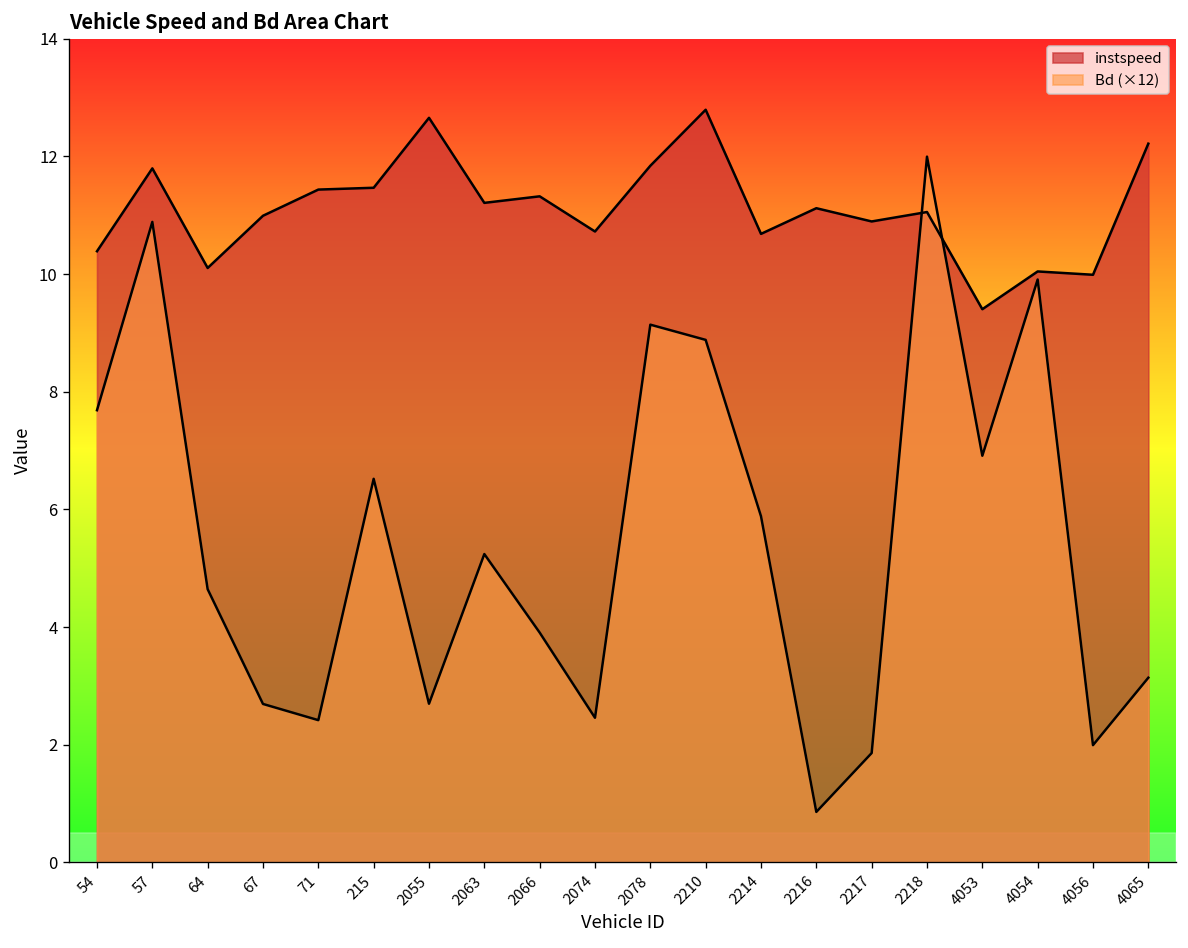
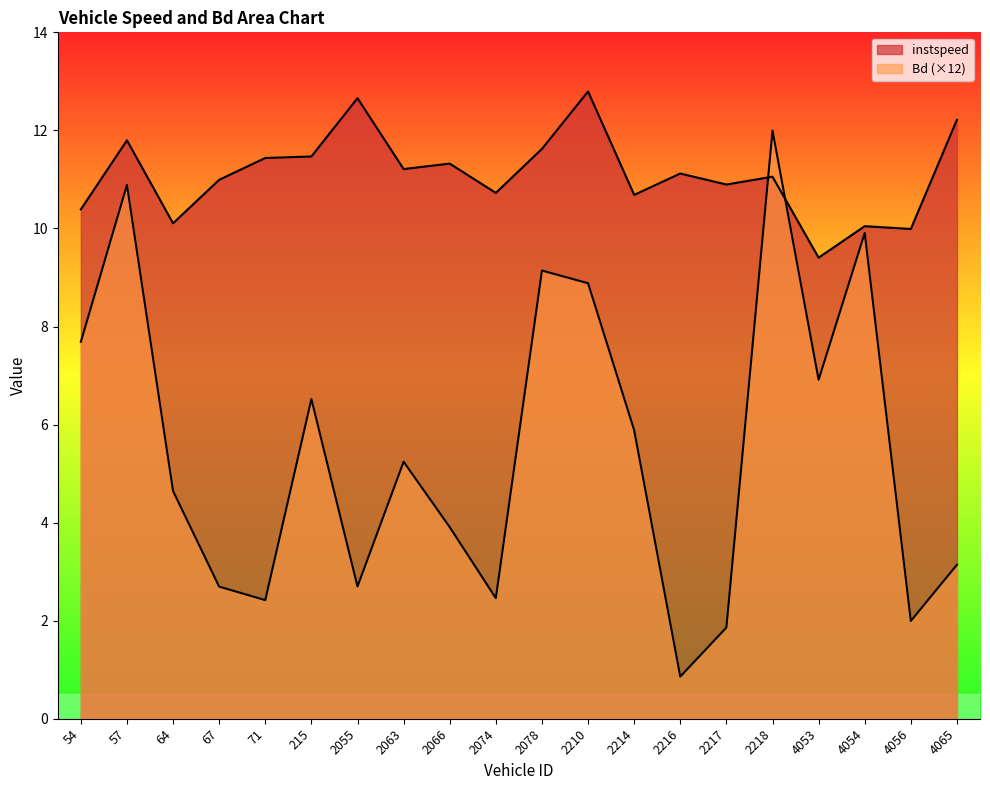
  {
    "instspeed": {
      "54": 10.4,
      "57": 11.8,
      "64": 10.1,
      "67": 11.0,
      "71": 11.4,
      "215": 11.5,
      "2055": 12.7,
      "2063": 11.2,
      "2066": 11.3,
      "2074": 10.7,
-     "2078": 11.8,
+     "2078": 11.6,
      "2210": 12.8,
      "2214": 10.7,
      "2216": 11.1,
      "2217": 10.9,
      "2218": 11.1,
      "4053": 9.4,
      "4054": 10.0,
      "4056": 10.0,
      "4065": 12.2
    },
    "Bd (×12)": {
      "54": 7.7,
      "57": 10.9,
      "64": 4.6,
      "67": 2.7,
      "71": 2.4,
      "215": 6.5,
      "2055": 2.7,
      "2063": 5.2,
      "2066": 3.9,
      "2074": 2.5,
      "2078": 9.1,
      "2210": 8.9,
      "2214": 5.9,
      "2216": 0.9,
      "2217": 1.9,
      "2218": 12.0,
      "4053": 6.9,
      "4054": 9.9,
      "4056": 2.0,
      "4065": 3.1
    }
  }
